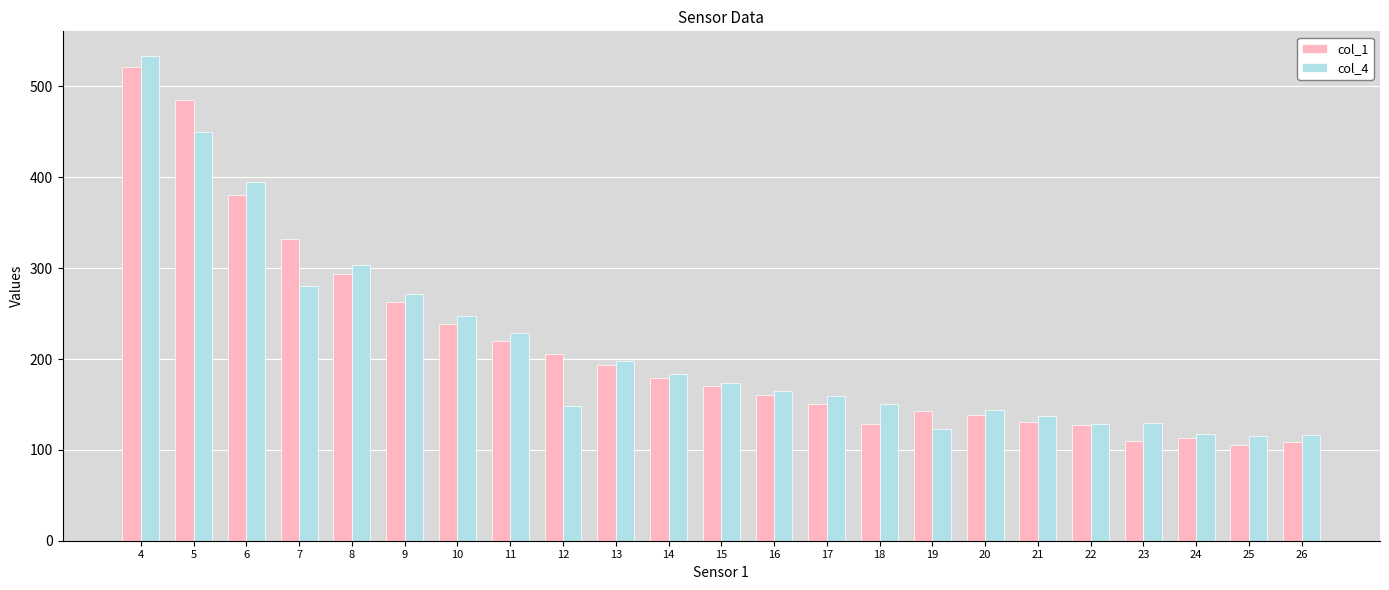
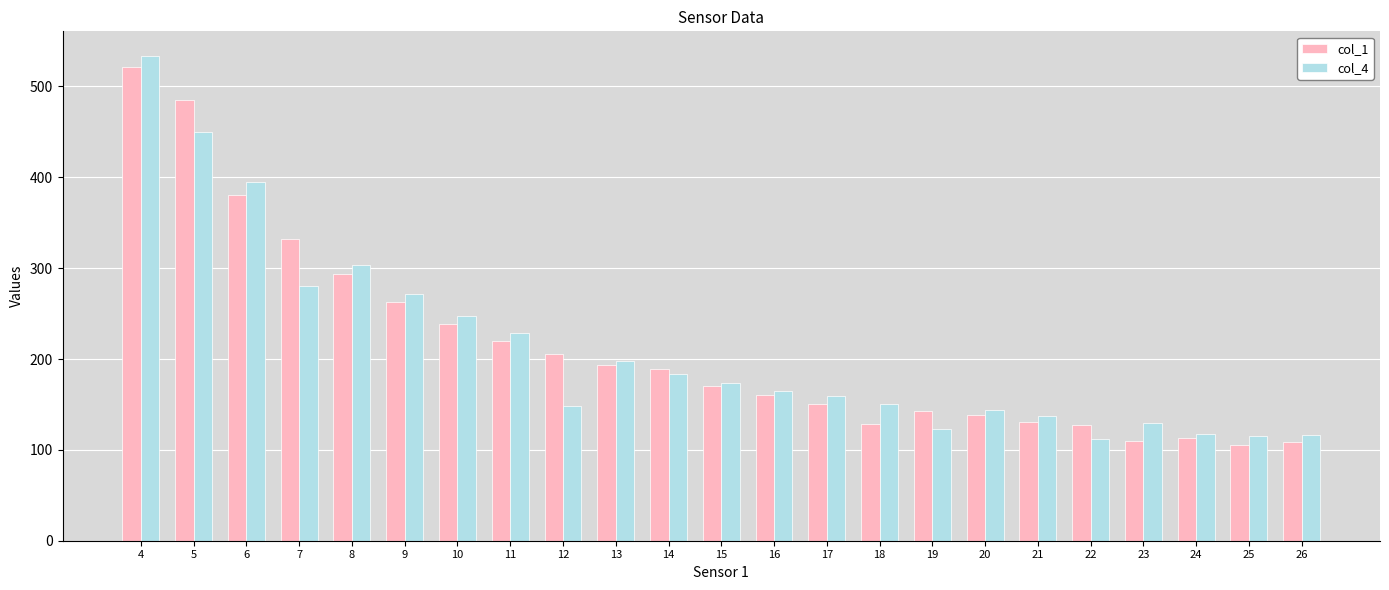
  {
    "col_1": {
      "4": 520,
      "5": 490,
      "6": 380,
      "7": 330,
      "8": 290,
      "9": 260,
      "10": 240,
      "11": 220,
      "12": 210,
      "13": 190,
-     "14": 180,
+     "14": 190,
      "15": 170,
      "16": 160,
      "17": 150,
      "18": 130,
      "19": 140,
      "20": 140,
      "21": 130,
      "22": 130,
      "23": 110,
      "24": 110,
      "25": 110,
      "26": 110
    },
    "col_4": {
      "4": 530,
      "5": 450,
      "6": 400,
      "7": 280,
      "8": 300,
      "9": 270,
      "10": 250,
      "11": 230,
      "12": 150,
      "13": 200,
      "14": 180,
      "15": 170,
      "16": 170,
      "17": 160,
      "18": 150,
      "19": 120,
      "20": 140,
      "21": 140,
-     "22": 130,
+     "22": 110,
      "23": 130,
      "24": 120,
      "25": 120,
      "26": 120
    }
  }
